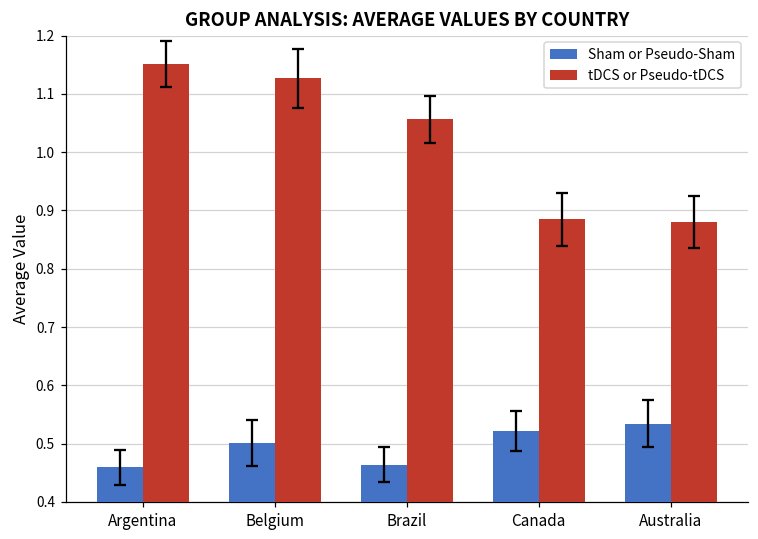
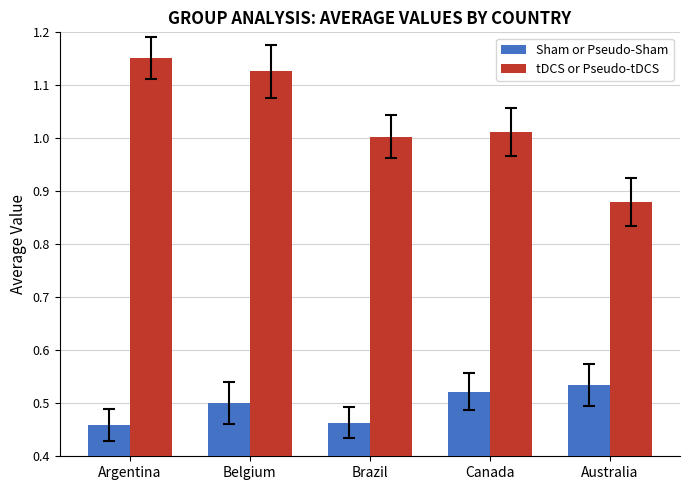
  {
    "tDCS or Pseudo-tDCS": {
      "Argentina": 1.15,
      "Belgium": 1.13,
-     "Brazil": 1.06,
-     "Canada": 0.88,
+     "Brazil": 1.00,
+     "Canada": 1.01,
      "Australia": 0.88
    }
  }
